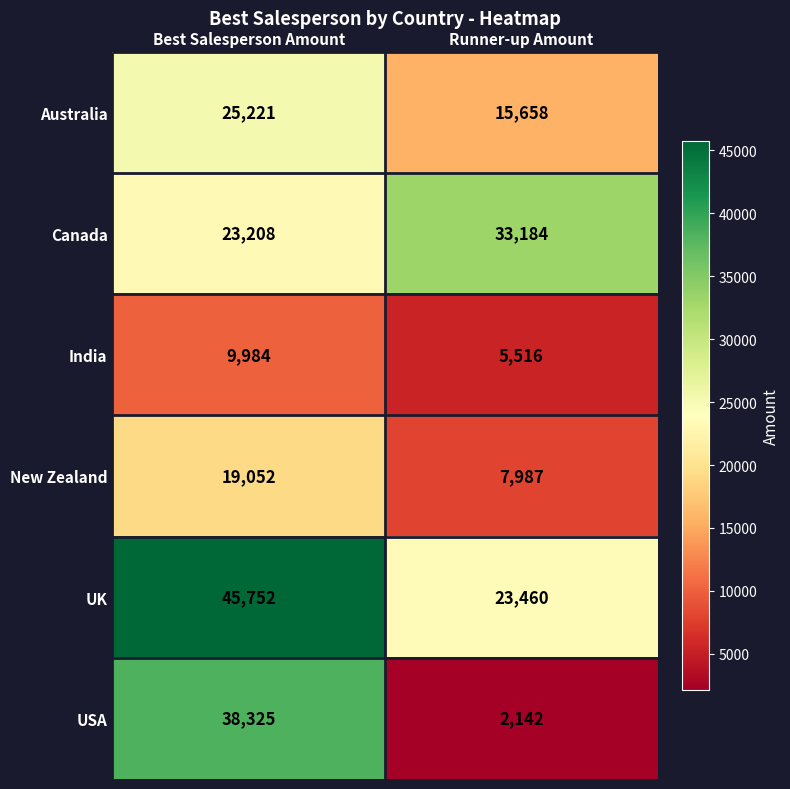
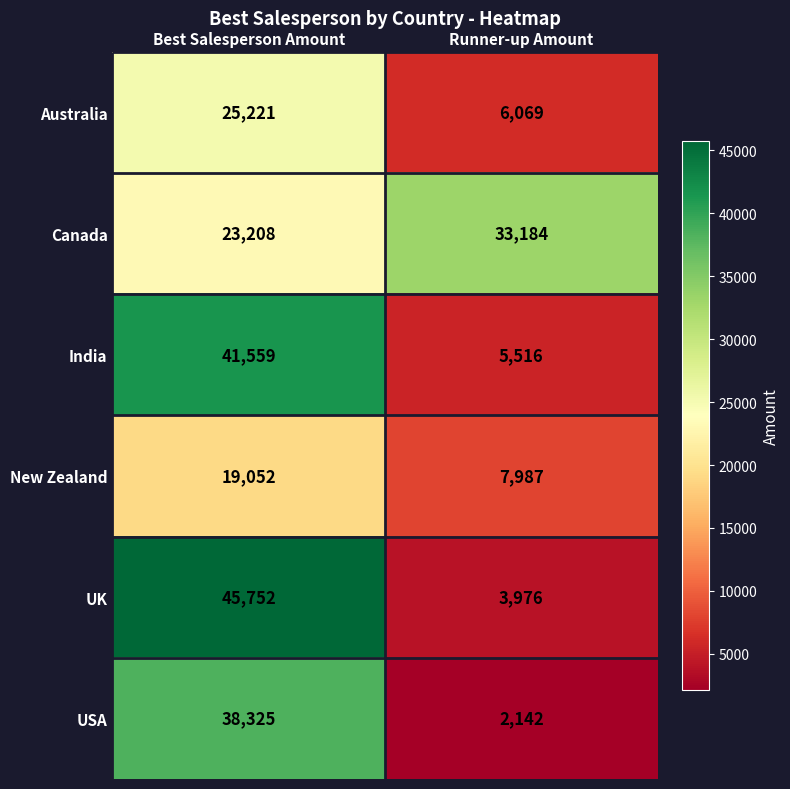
  {
    "Australia": {
      "Best Salesperson Amount": "25,221",
-     "Runner-up Amount": "15,658"
+     "Runner-up Amount": "6,069"
    },
    "Canada": {
      "Best Salesperson Amount": "23,208",
      "Runner-up Amount": "33,184"
    },
    "India": {
-     "Best Salesperson Amount": "9,984",
+     "Best Salesperson Amount": "41,559",
      "Runner-up Amount": "5,516"
    },
    "New Zealand": {
      "Best Salesperson Amount": "19,052",
      "Runner-up Amount": "7,987"
    },
    "UK": {
      "Best Salesperson Amount": "45,752",
-     "Runner-up Amount": "23,460"
+     "Runner-up Amount": "3,976"
    },
    "USA": {
      "Best Salesperson Amount": "38,325",
      "Runner-up Amount": "2,142"
    }
  }
